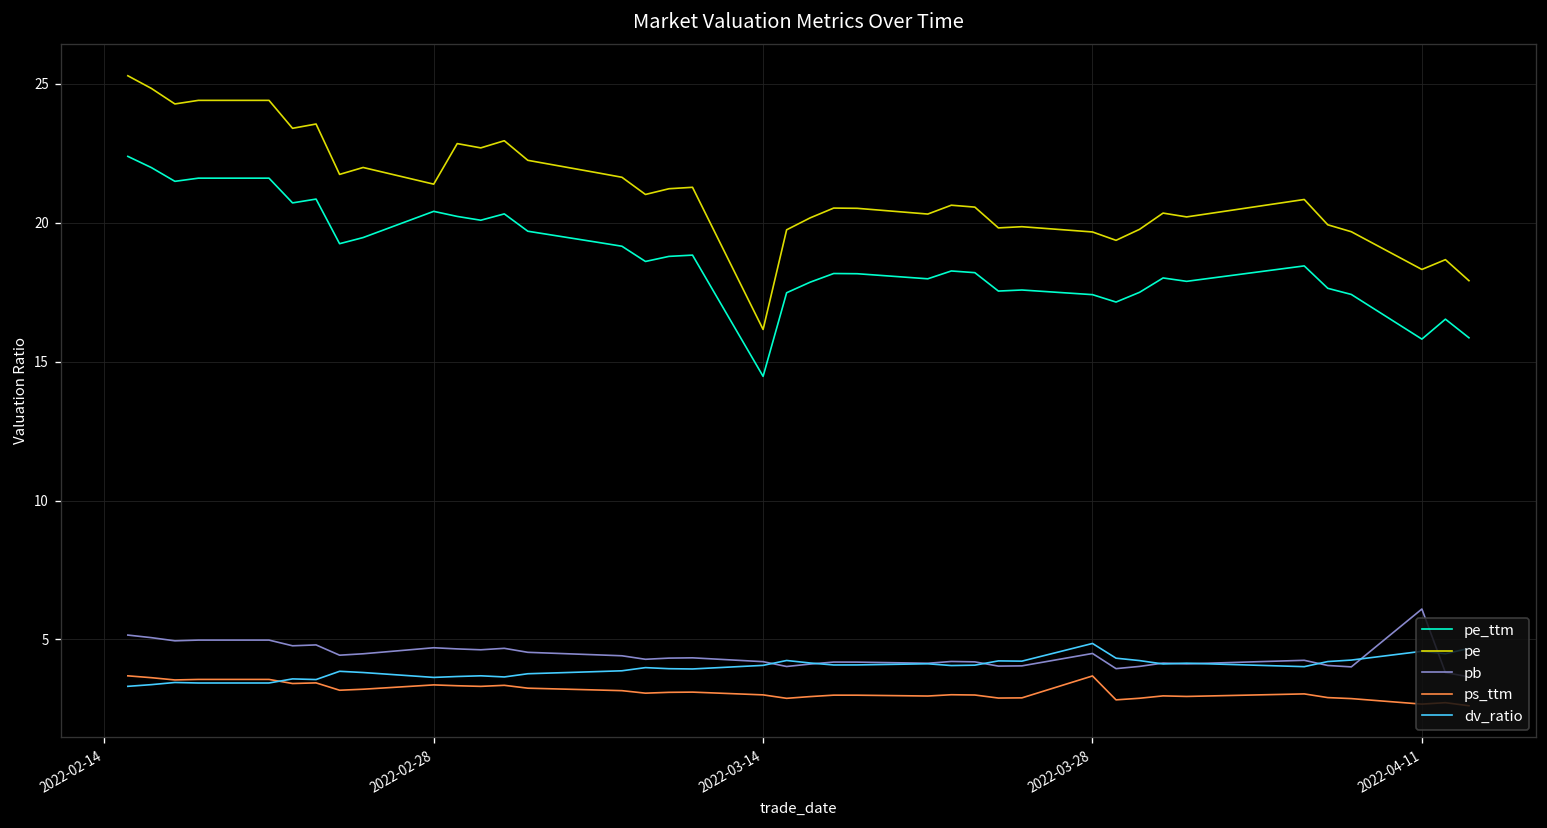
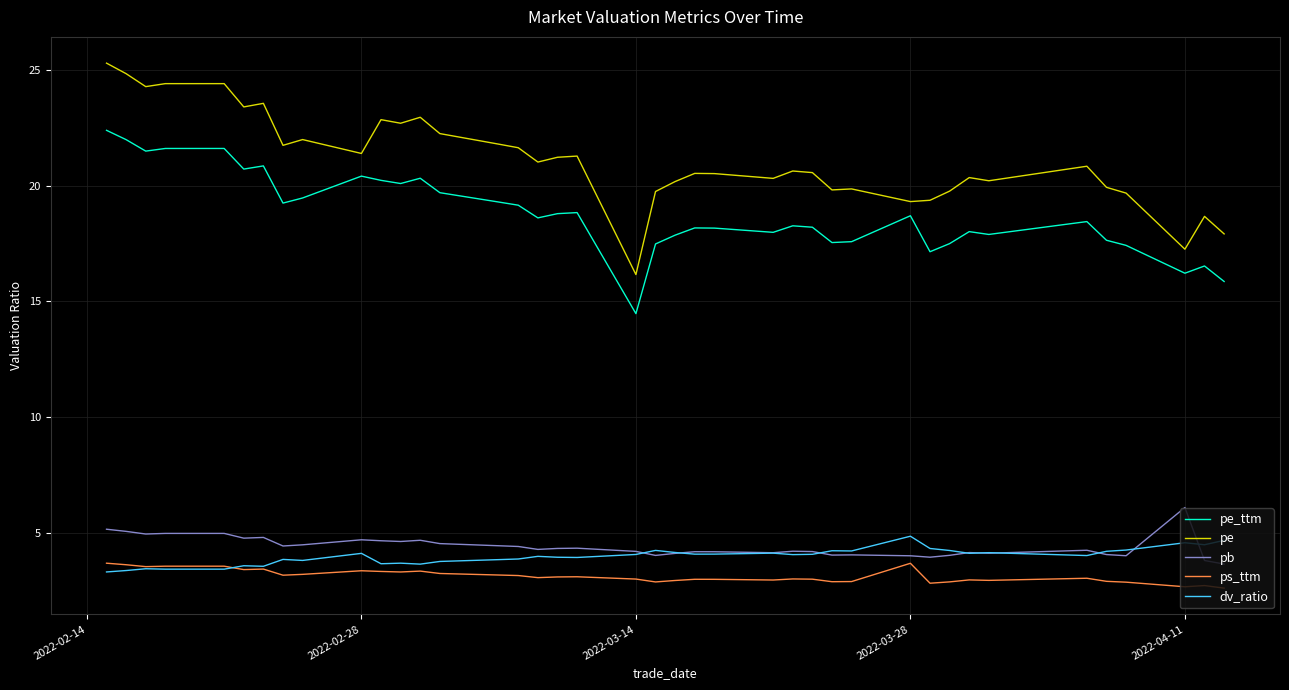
  {
    "pe_ttm": {
      "2022-02-28": 20.4,
      "2022-03-14": 14.5,
-     "2022-03-28": 17.4,
-     "2022-04-11": 15.8
+     "2022-03-28": 18.7,
+     "2022-04-11": 16.2
    },
    "pe": {
      "2022-02-28": 21.4,
      "2022-03-14": 16.2,
-     "2022-03-28": 19.7,
-     "2022-04-11": 18.3
+     "2022-03-28": 19.3,
+     "2022-04-11": 17.3
    },
    "pb": {
      "2022-02-28": 4.7,
      "2022-03-14": 4.2,
-     "2022-03-28": 4.5,
+     "2022-03-28": 4.0,
      "2022-04-11": 6.1
    },
    "ps_ttm": {
      "2022-02-28": 3.4,
      "2022-03-14": 3.0,
      "2022-03-28": 3.7
    },
    "dv_ratio": {
-     "2022-02-28": 3.6,
+     "2022-02-28": 4.1,
      "2022-03-14": 4.1,
      "2022-03-28": 4.9
    }
  }
